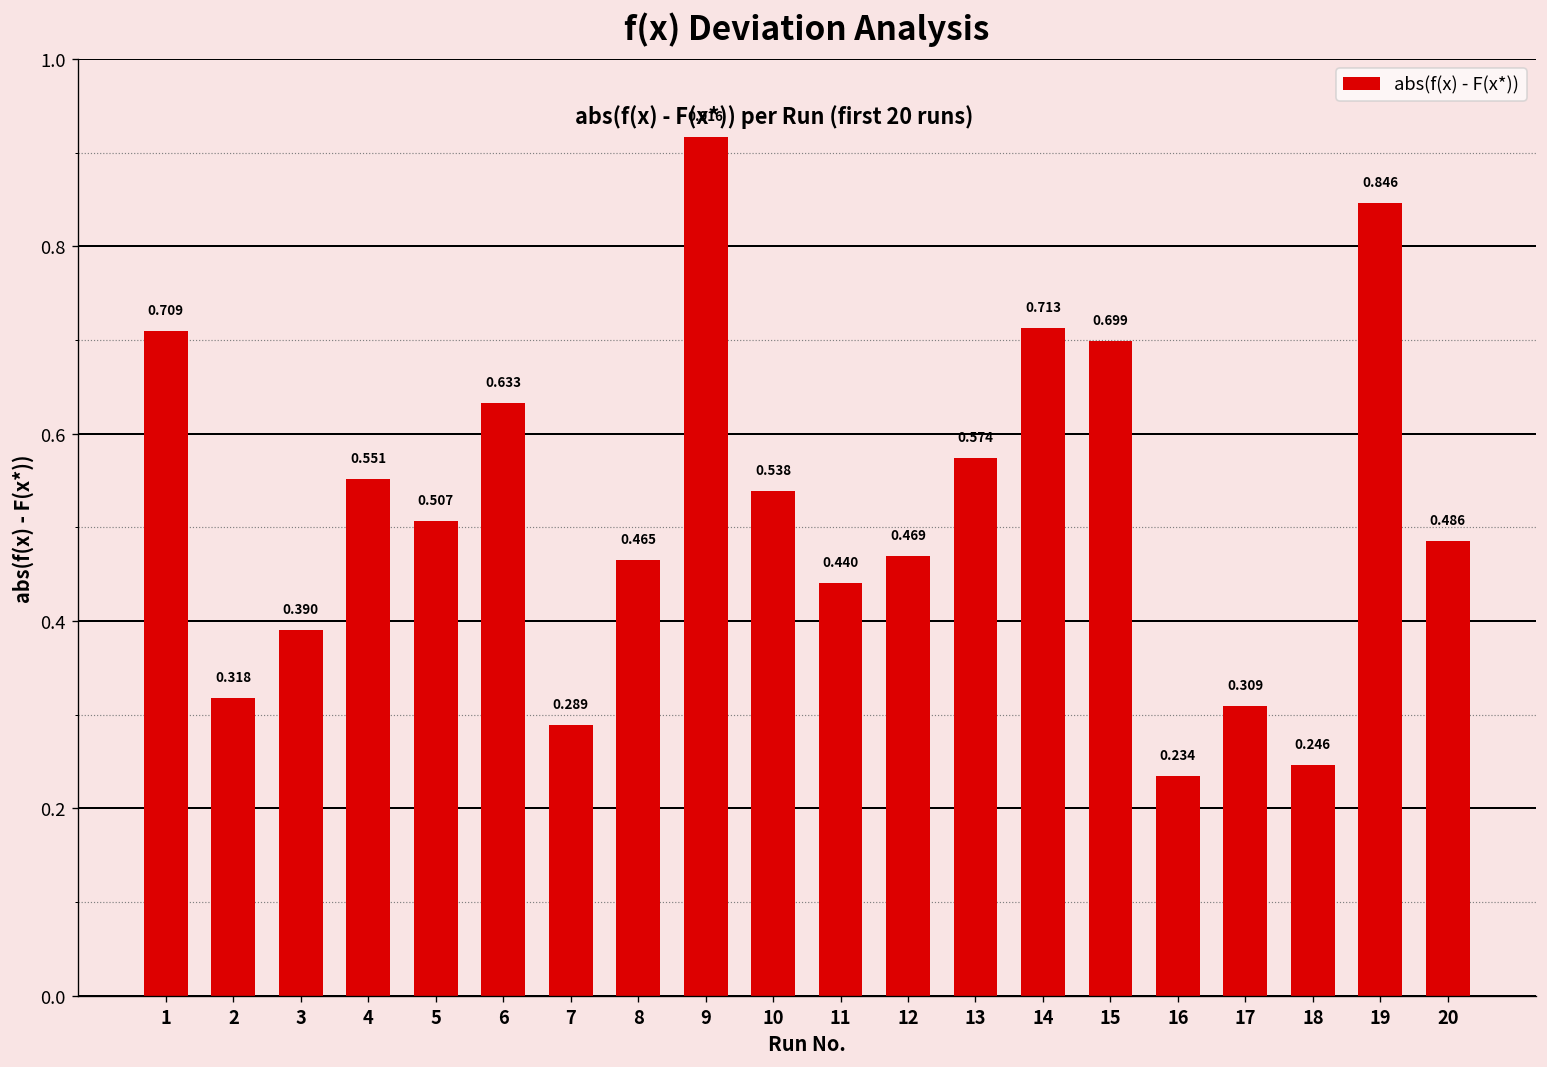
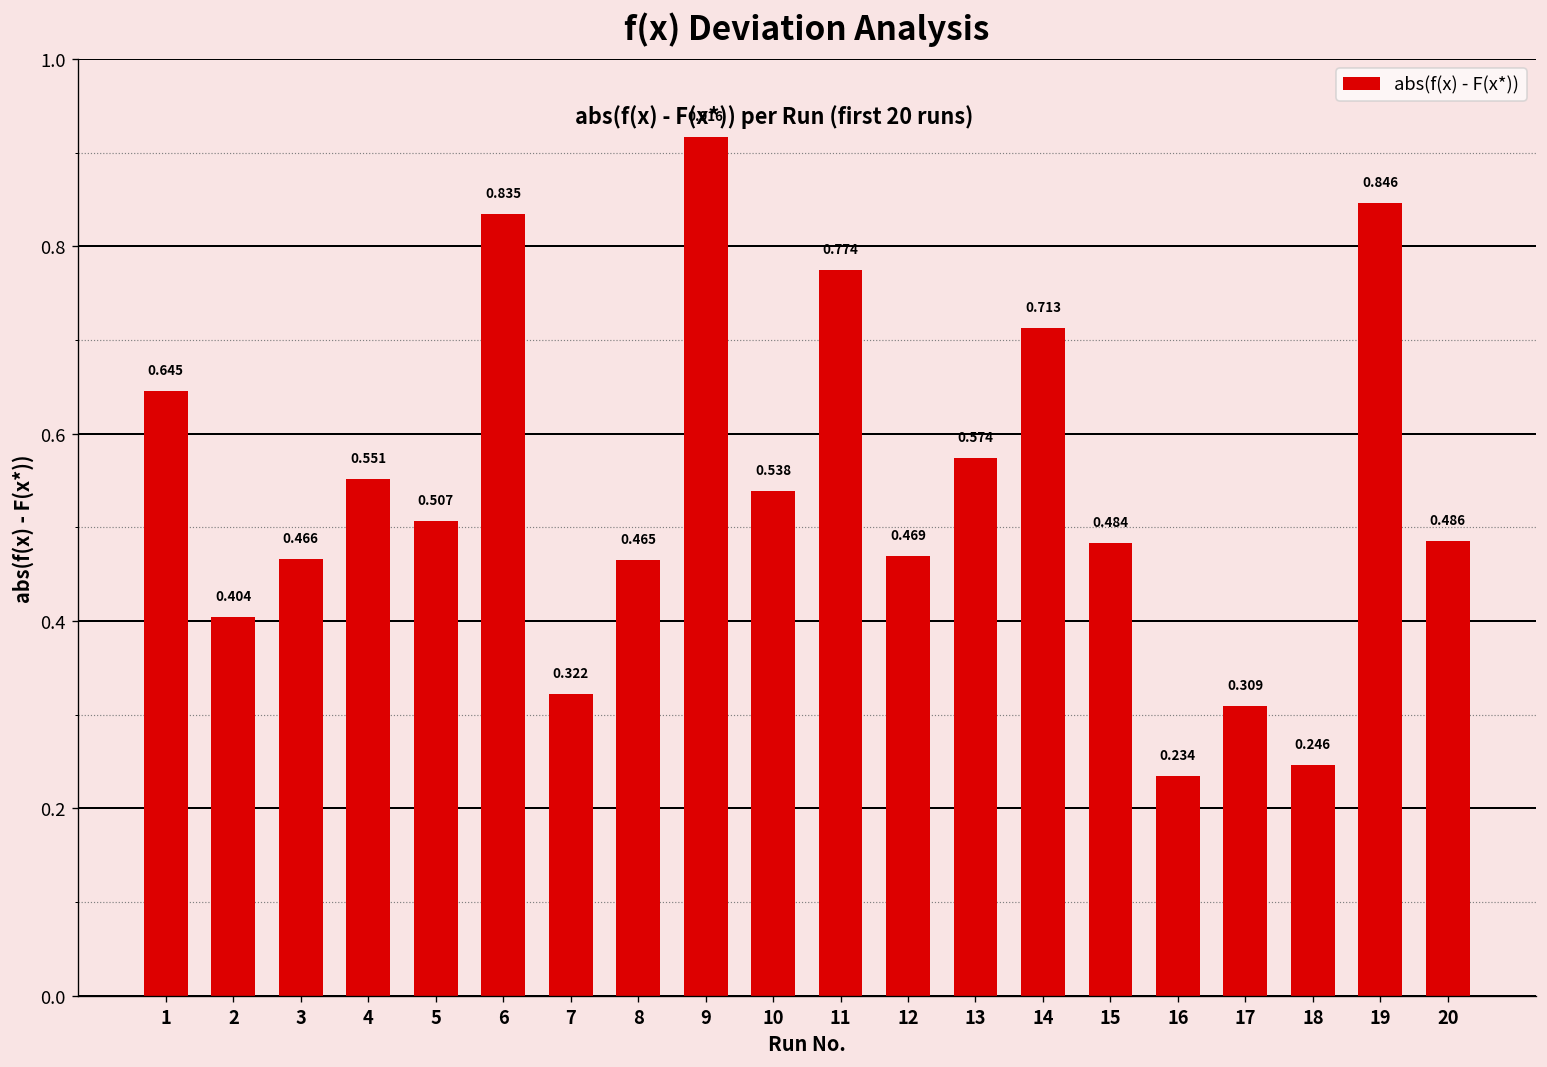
  {
-   "1": 0.709,
-   "2": 0.318,
-   "3": 0.390,
+   "1": 0.645,
+   "2": 0.404,
+   "3": 0.466,
    "4": 0.551,
    "5": 0.507,
-   "6": 0.633,
-   "7": 0.289,
+   "6": 0.835,
+   "7": 0.322,
    "8": 0.465,
    "9": 0.916,
    "10": 0.538,
-   "11": 0.440,
+   "11": 0.774,
    "12": 0.469,
    "13": 0.574,
    "14": 0.713,
-   "15": 0.699,
+   "15": 0.484,
    "16": 0.234,
    "17": 0.309,
    "18": 0.246,
    "19": 0.846,
    "20": 0.486
  }
